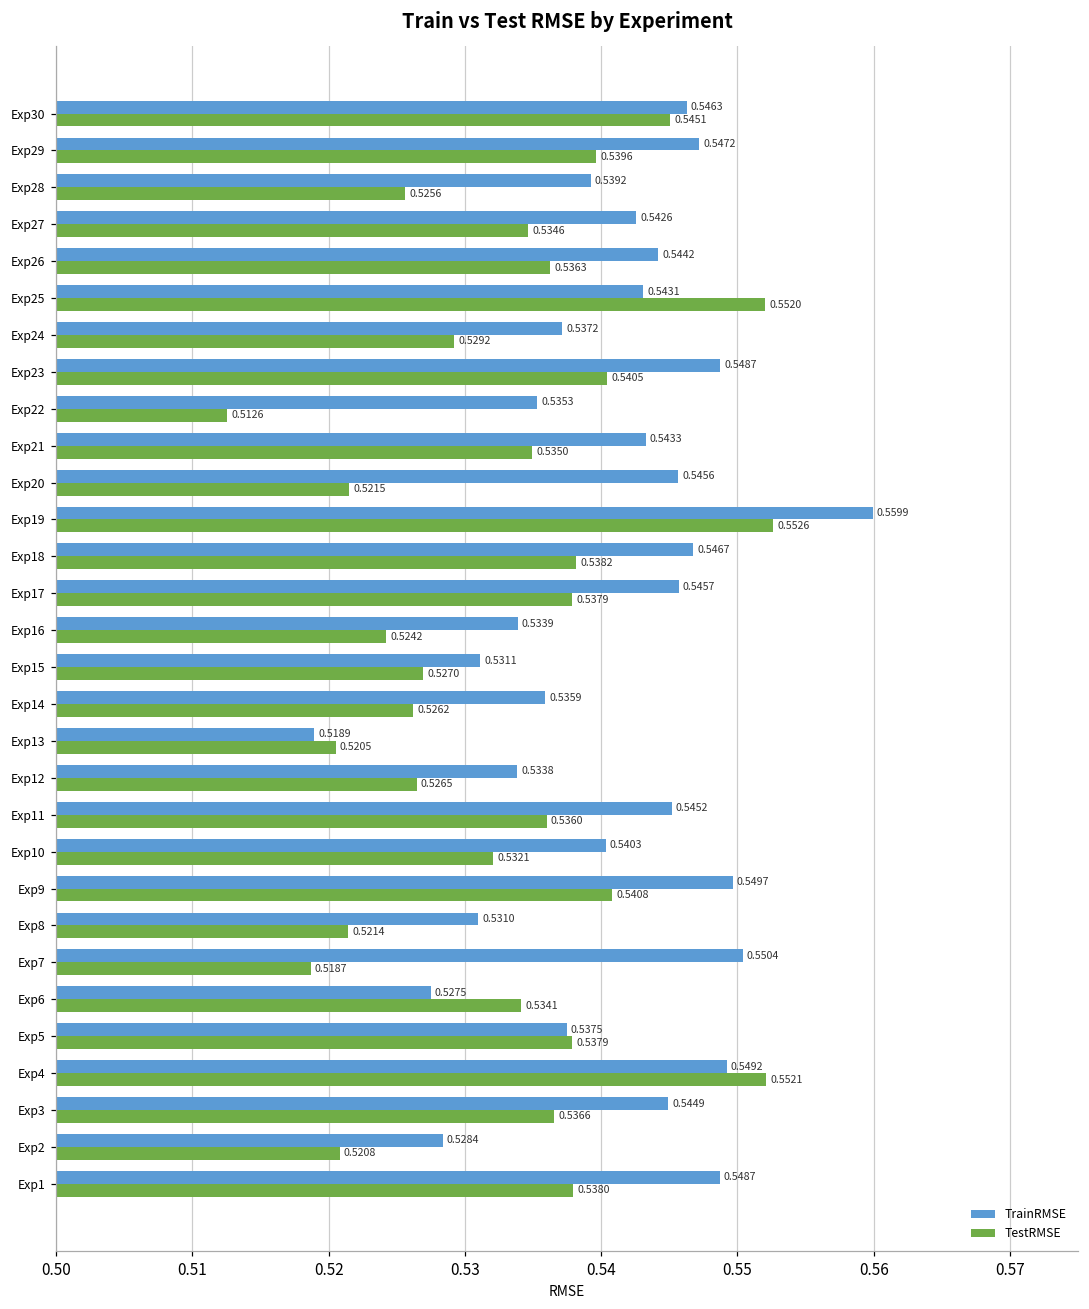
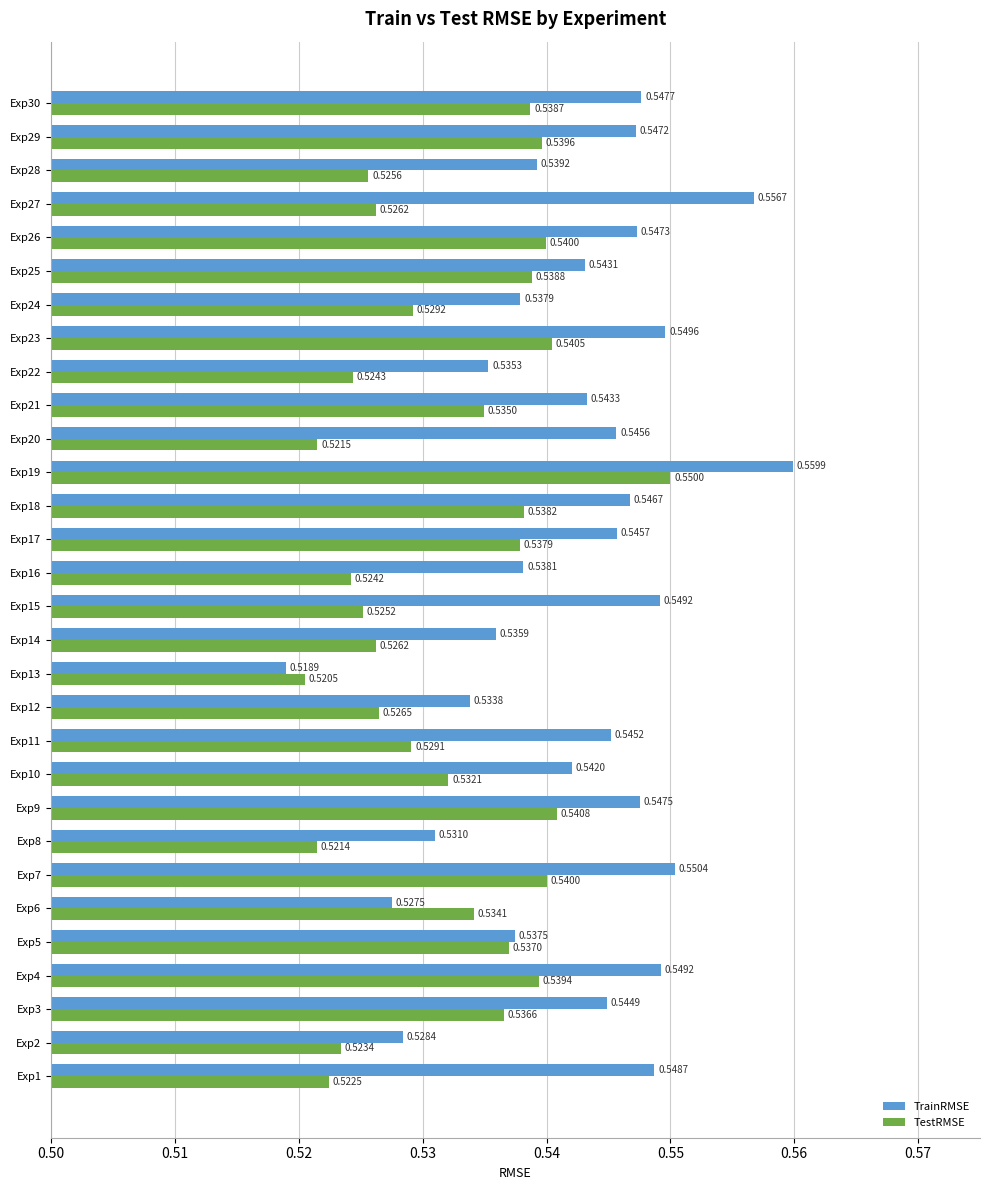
  {
    "TrainRMSE": {
-     "Exp30": 0.5463,
+     "Exp30": 0.5477,
      "Exp29": 0.5472,
      "Exp28": 0.5392,
-     "Exp27": 0.5426,
-     "Exp26": 0.5442,
+     "Exp27": 0.5567,
+     "Exp26": 0.5473,
      "Exp25": 0.5431,
-     "Exp24": 0.5372,
-     "Exp23": 0.5487,
+     "Exp24": 0.5379,
+     "Exp23": 0.5496,
      "Exp22": 0.5353,
      "Exp21": 0.5433,
      "Exp20": 0.5456,
      "Exp19": 0.5599,
      "Exp18": 0.5467,
      "Exp17": 0.5457,
-     "Exp16": 0.5339,
-     "Exp15": 0.5311,
+     "Exp16": 0.5381,
+     "Exp15": 0.5492,
      "Exp14": 0.5359,
      "Exp13": 0.5189,
      "Exp12": 0.5338,
      "Exp11": 0.5452,
-     "Exp10": 0.5403,
-     "Exp9": 0.5497,
+     "Exp10": 0.5420,
+     "Exp9": 0.5475,
      "Exp8": 0.5310,
      "Exp7": 0.5504,
      "Exp6": 0.5275,
      "Exp5": 0.5375,
      "Exp4": 0.5492,
      "Exp3": 0.5449,
      "Exp2": 0.5284,
      "Exp1": 0.5487
    },
    "TestRMSE": {
-     "Exp30": 0.5451,
+     "Exp30": 0.5387,
      "Exp29": 0.5396,
      "Exp28": 0.5256,
-     "Exp27": 0.5346,
-     "Exp26": 0.5363,
-     "Exp25": 0.5520,
+     "Exp27": 0.5262,
+     "Exp26": 0.5400,
+     "Exp25": 0.5388,
      "Exp24": 0.5292,
      "Exp23": 0.5405,
-     "Exp22": 0.5126,
+     "Exp22": 0.5243,
      "Exp21": 0.5350,
      "Exp20": 0.5215,
-     "Exp19": 0.5526,
+     "Exp19": 0.5500,
      "Exp18": 0.5382,
      "Exp17": 0.5379,
      "Exp16": 0.5242,
-     "Exp15": 0.5270,
+     "Exp15": 0.5252,
      "Exp14": 0.5262,
      "Exp13": 0.5205,
      "Exp12": 0.5265,
-     "Exp11": 0.5360,
+     "Exp11": 0.5291,
      "Exp10": 0.5321,
      "Exp9": 0.5408,
      "Exp8": 0.5214,
-     "Exp7": 0.5187,
+     "Exp7": 0.5400,
      "Exp6": 0.5341,
-     "Exp5": 0.5379,
-     "Exp4": 0.5521,
+     "Exp5": 0.5370,
+     "Exp4": 0.5394,
      "Exp3": 0.5366,
-     "Exp2": 0.5208,
-     "Exp1": 0.5380
+     "Exp2": 0.5234,
+     "Exp1": 0.5225
    }
  }
